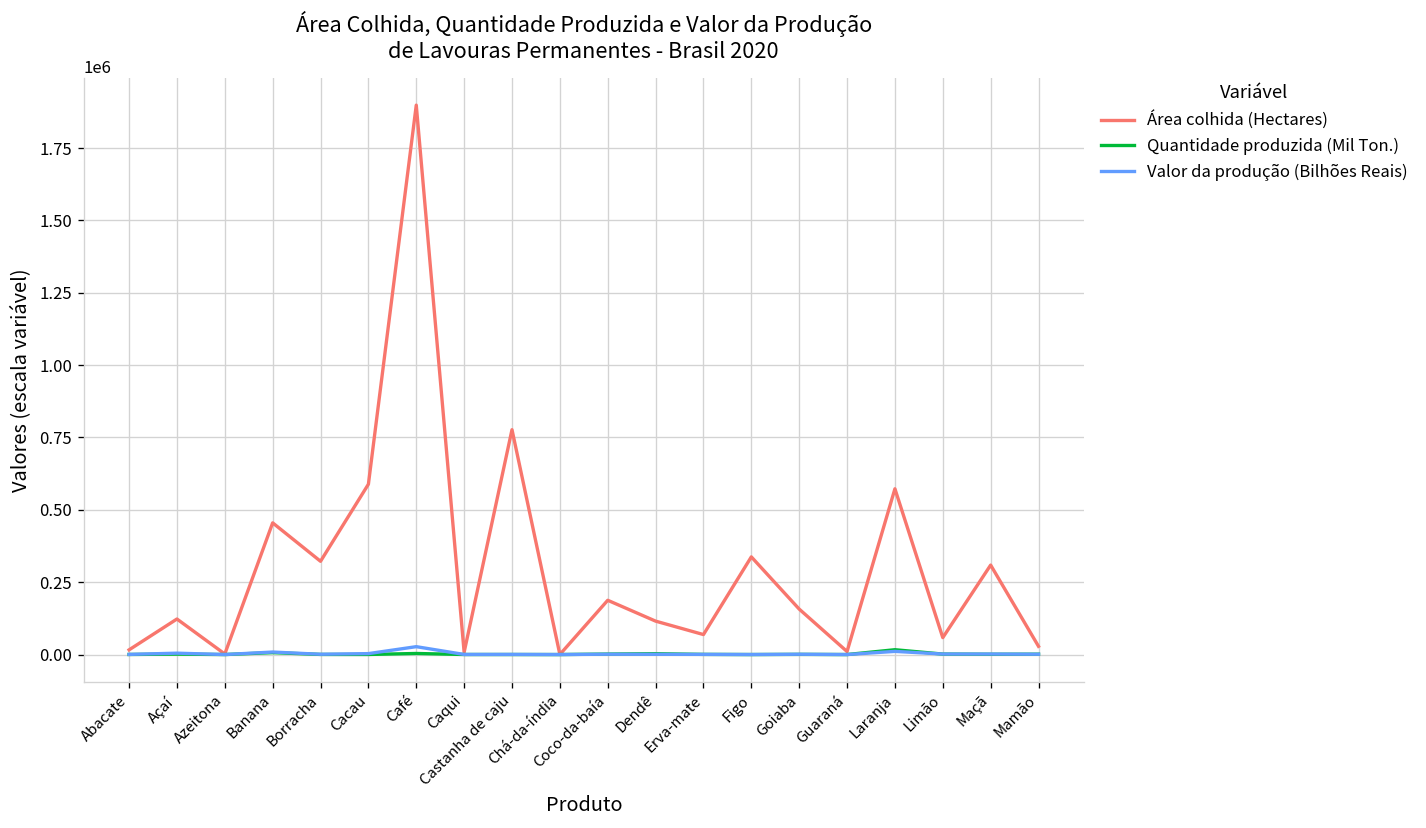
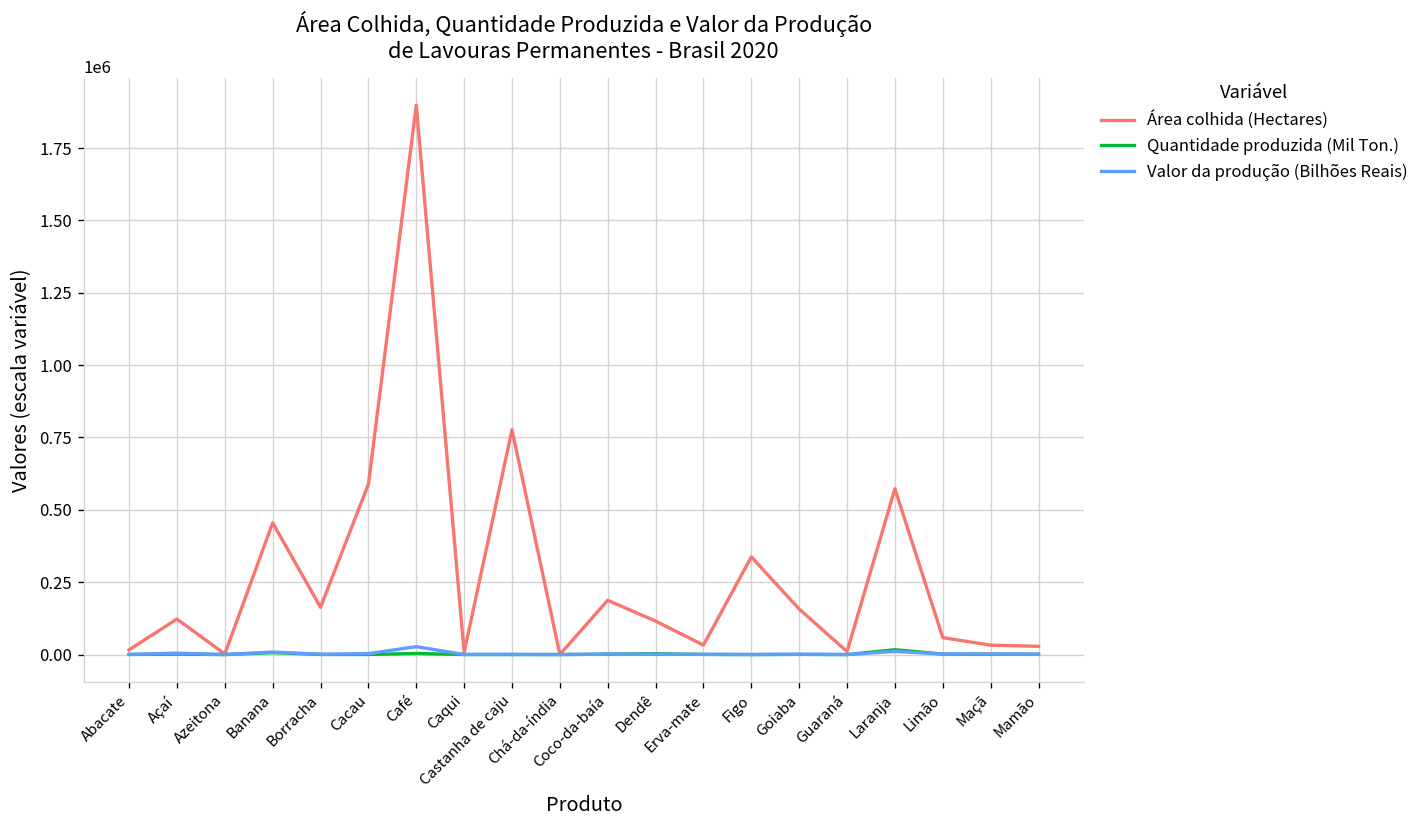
  {
    "Área colhida (Hectares)": {
      "Abacate": 20000,
      "Açaí": 120000,
      "Banana": 460000,
-     "Borracha": 320000,
+     "Borracha": 160000,
      "Cacau": 590000,
      "Café": 1900000,
      "Castanha de caju": 780000,
      "Coco-da-baía": 190000,
      "Dendê": 120000,
-     "Erva-mate": 70000,
+     "Erva-mate": 30000,
      "Figo": 340000,
      "Goiaba": 160000,
      "Laranja": 570000,
      "Limão": 60000,
-     "Maçã": 310000,
+     "Maçã": 30000,
      "Mamão": 30000
    },
    "Quantidade produzida (Mil Ton.)": {
      "Café": 0
    },
    "Valor da produção (Bilhões Reais)": {
      "Café": 30000
    }
  }
